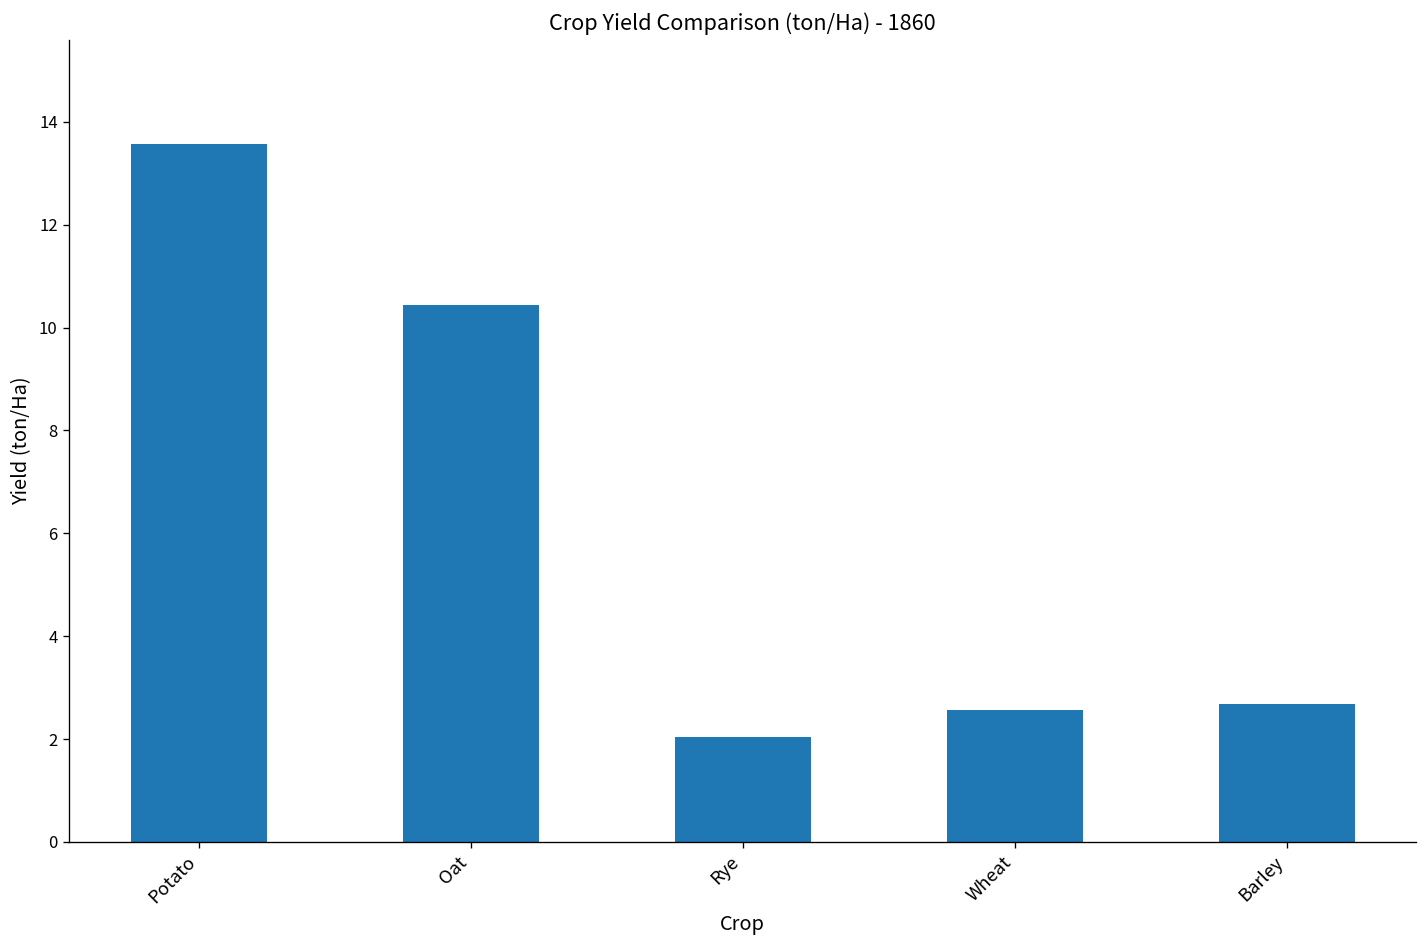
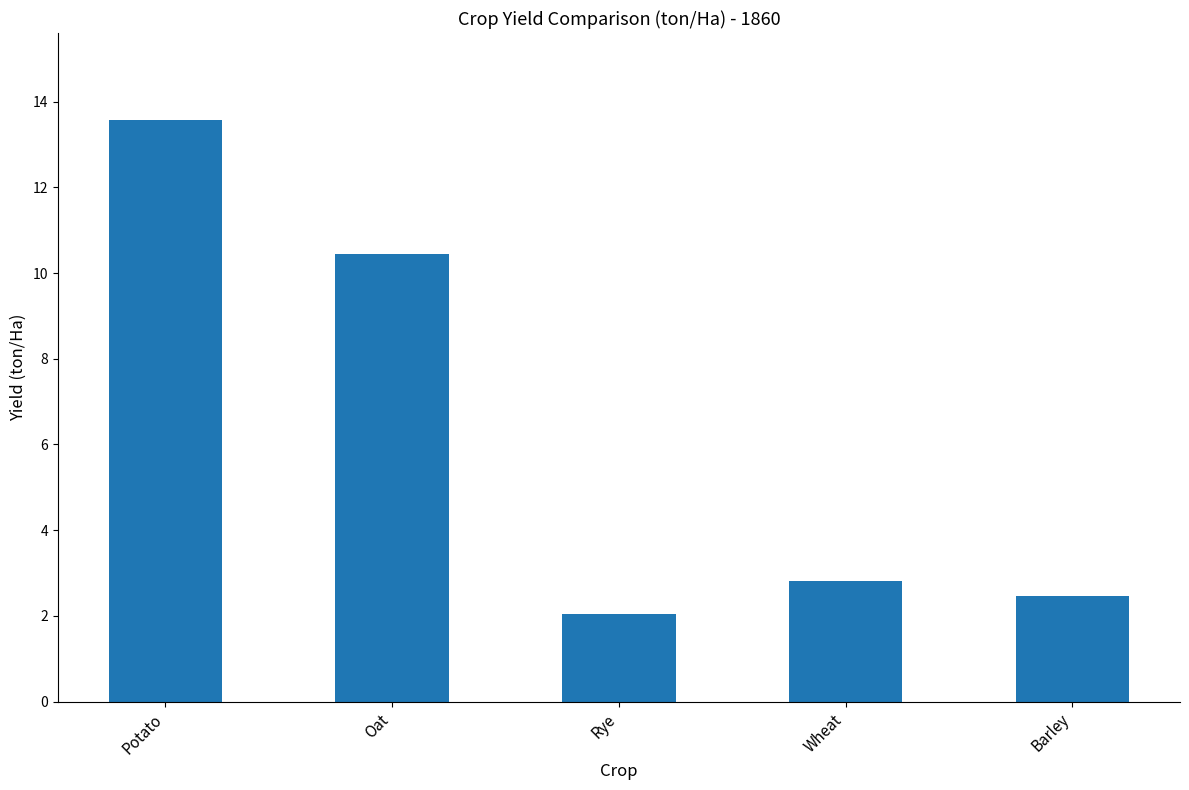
  {
    "Potato": 13.6,
    "Oat": 10.4,
    "Rye": 2.0,
-   "Wheat": 2.6,
-   "Barley": 2.7
+   "Wheat": 2.8,
+   "Barley": 2.5
  }
